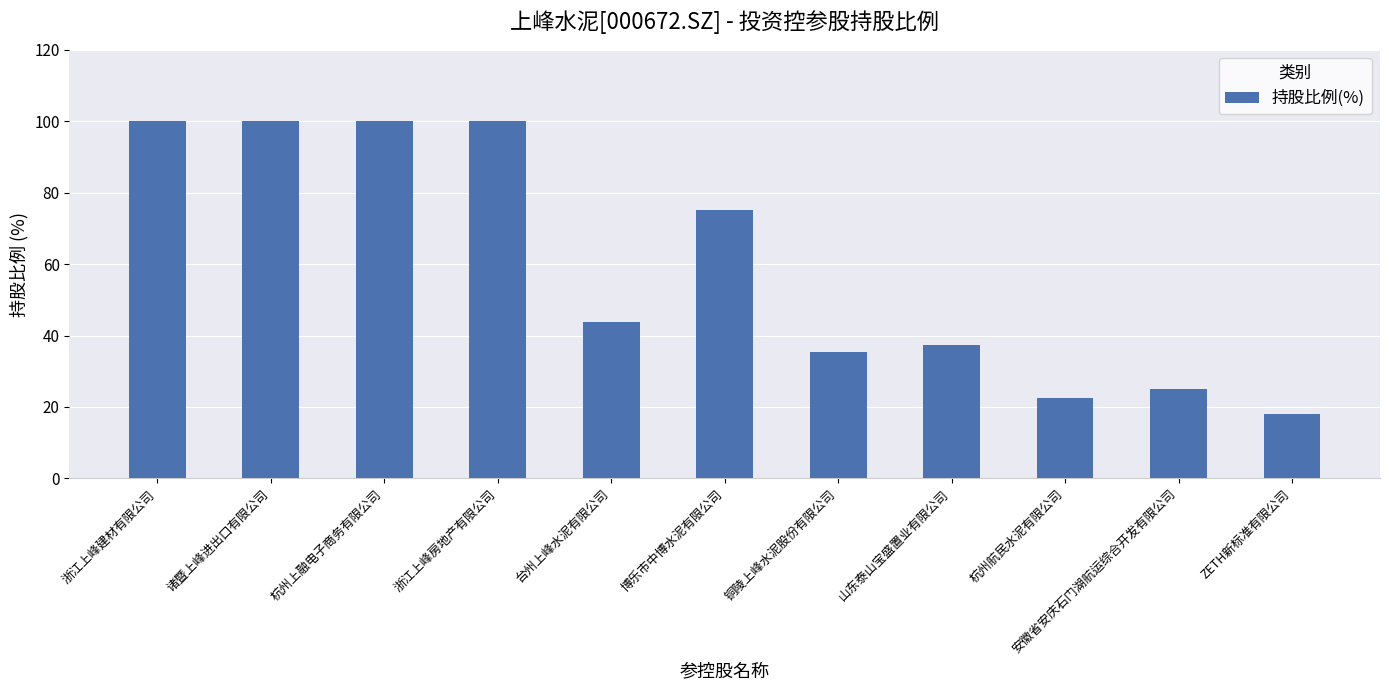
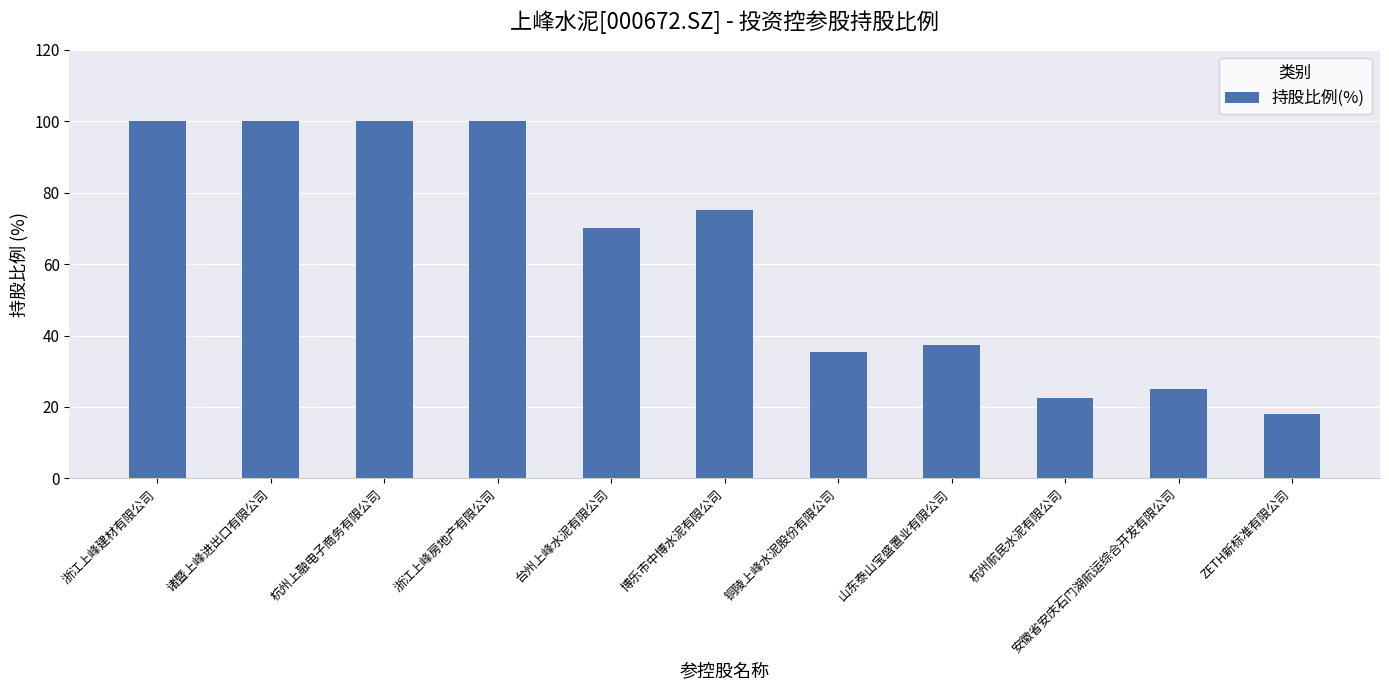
  {
    "浙江上峰建材有限公司": 100,
    "诸暨上峰进出口有限公司": 100,
    "杭州上融电子商务有限公司": 100,
    "浙江上峰房地产有限公司": 100,
-   "台州上峰水泥有限公司": 44,
+   "台州上峰水泥有限公司": 70,
    "博乐市中博水泥有限公司": 75,
    "铜陵上峰水泥股份有限公司": 36,
    "山东泰山宝盛置业有限公司": 37,
    "杭州航民水泥有限公司": 23,
    "安徽省安庆石门湖航运综合开发有限公司": 25,
    "ZETH新标准有限公司": 18
  }
